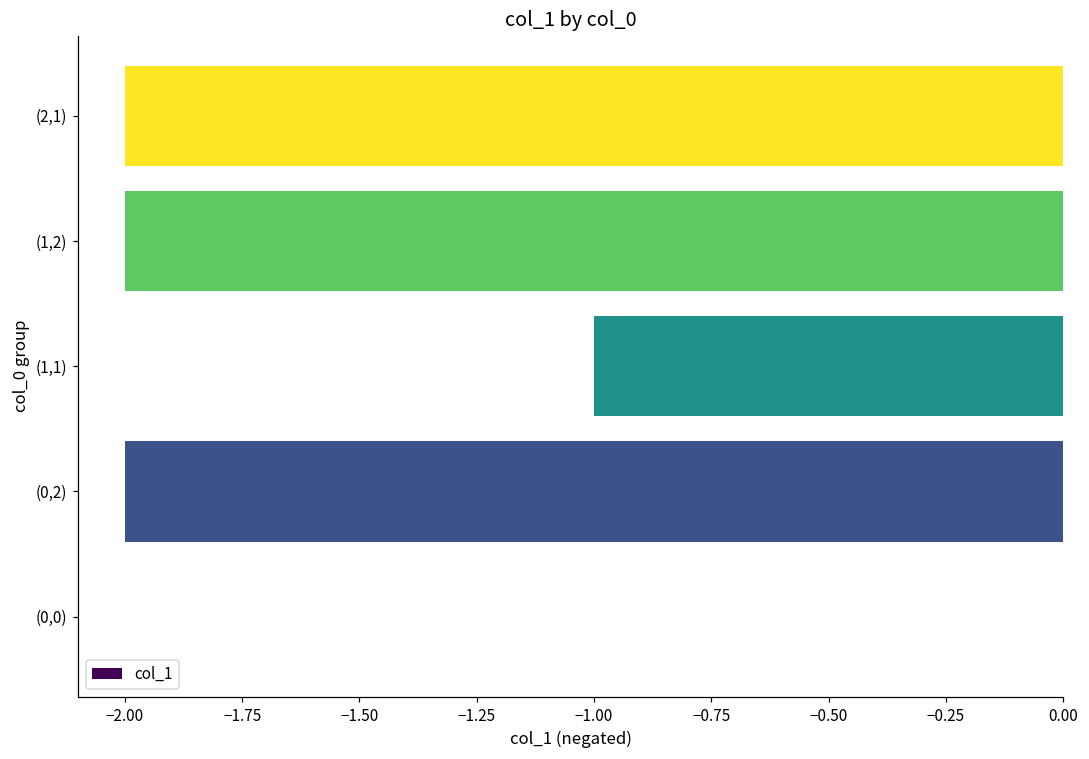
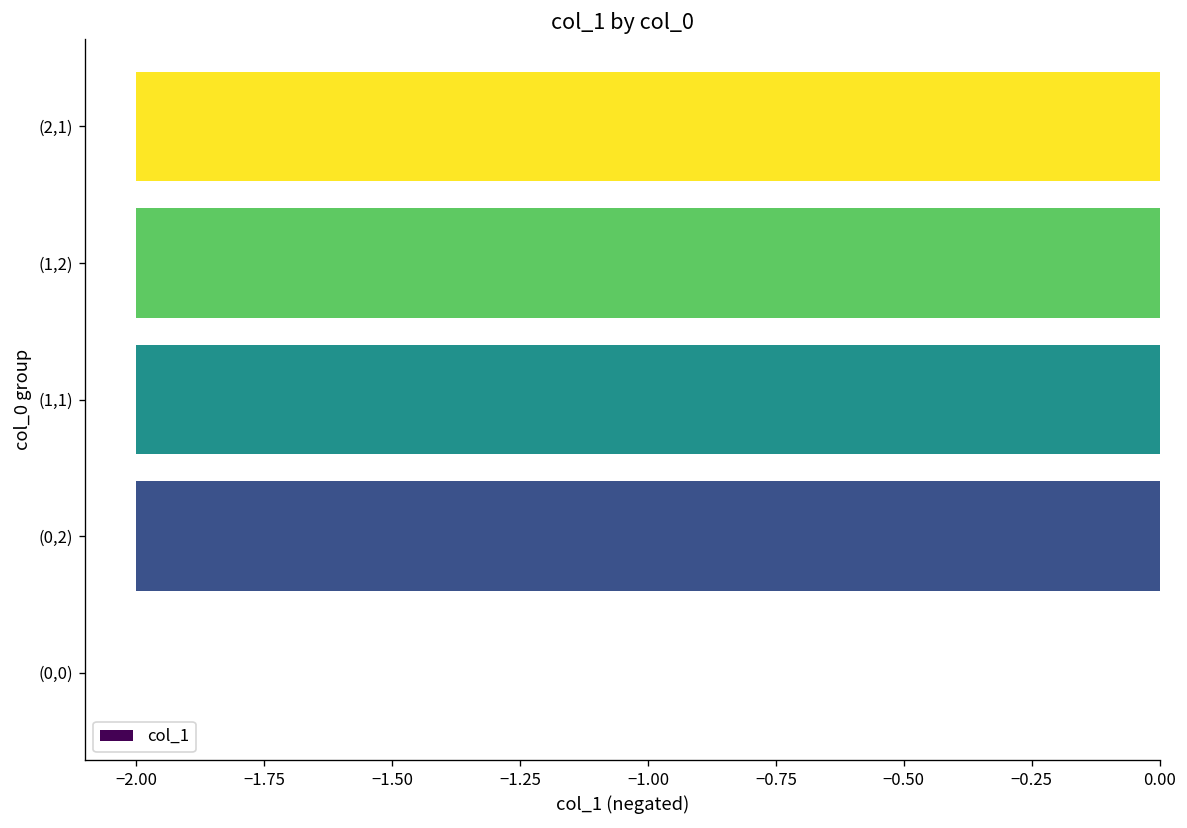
  {
    "(2,1)": -2.00,
    "(1,2)": -2.00,
-   "(1,1)": -1.00,
+   "(1,1)": -2.00,
    "(0,2)": -2.00,
    "(0,0)": 0.00
  }
